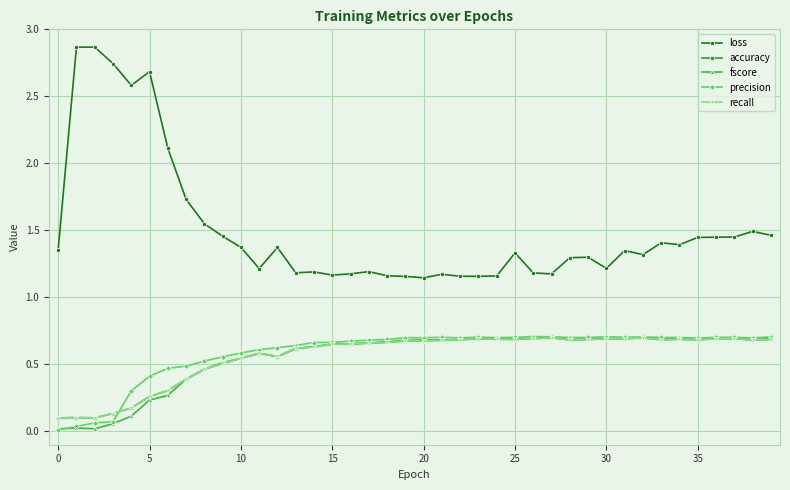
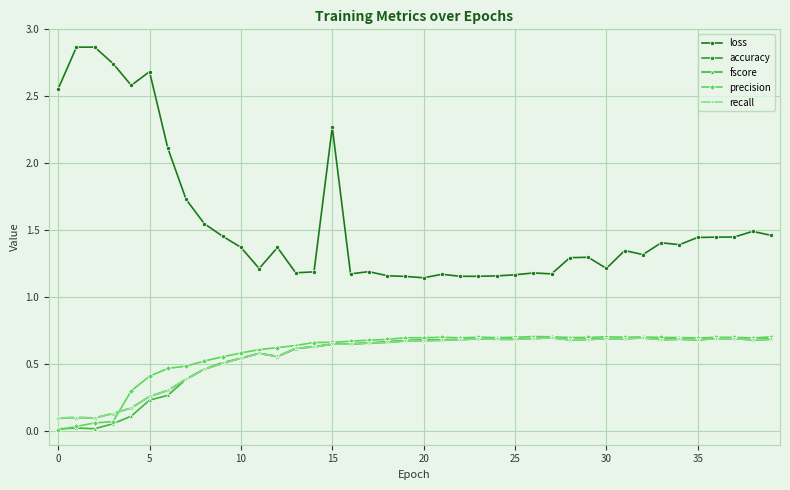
  {
    "loss": {
-     "0": 1.35,
+     "0": 2.56,
      "5": 2.68,
      "10": 1.37,
-     "15": 1.17,
+     "15": 2.27,
      "20": 1.15,
-     "25": 1.33,
+     "25": 1.17,
      "30": 1.22,
      "35": 1.45
    }
  }
